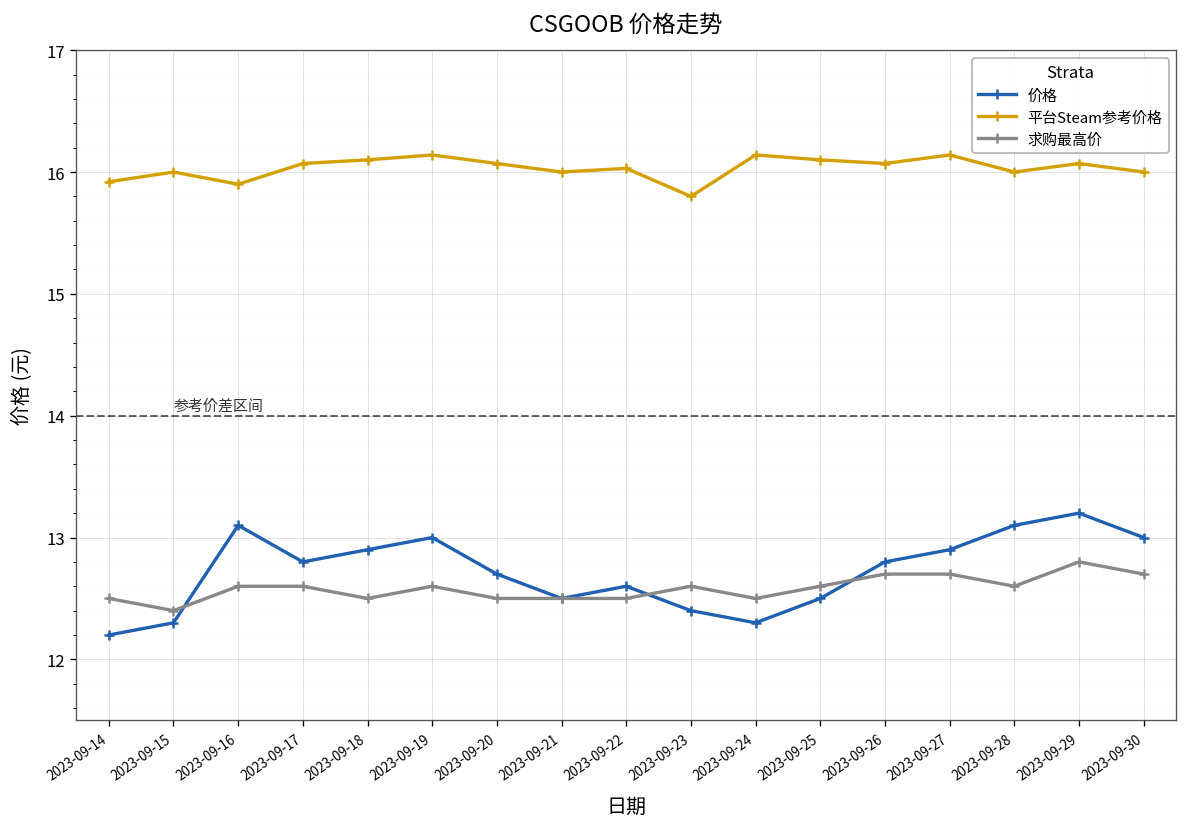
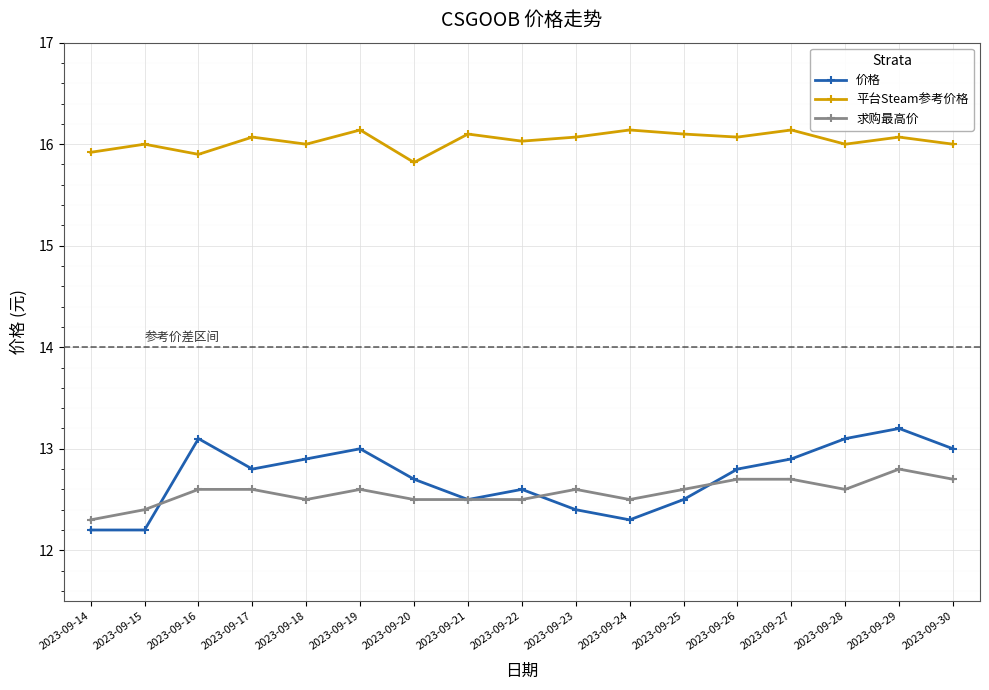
  {
    "价格": {
      "2023-09-14": 12.2,
-     "2023-09-15": 12.3,
+     "2023-09-15": 12.2,
      "2023-09-16": 13.1,
      "2023-09-17": 12.8,
      "2023-09-18": 12.9,
      "2023-09-19": 13.0,
      "2023-09-20": 12.7,
      "2023-09-22": 12.6,
      "2023-09-23": 12.4,
      "2023-09-24": 12.3,
      "2023-09-25": 12.5,
      "2023-09-26": 12.8,
      "2023-09-27": 12.9,
      "2023-09-28": 13.1,
      "2023-09-29": 13.2,
      "2023-09-30": 13.0
    },
    "平台Steam参考价格": {
      "2023-09-14": 15.92,
      "2023-09-15": 16.00,
      "2023-09-16": 15.90,
      "2023-09-17": 16.07,
-     "2023-09-18": 16.1,
+     "2023-09-18": 16.0,
      "2023-09-19": 16.14,
-     "2023-09-20": 16.07,
-     "2023-09-21": 16.0,
+     "2023-09-20": 15.82,
+     "2023-09-21": 16.1,
      "2023-09-22": 16.03,
-     "2023-09-23": 15.80,
+     "2023-09-23": 16.07,
      "2023-09-24": 16.14,
      "2023-09-25": 16.10,
      "2023-09-26": 16.07,
      "2023-09-27": 16.14,
      "2023-09-28": 16.00,
      "2023-09-29": 16.07,
      "2023-09-30": 16.00
    },
    "求购最高价": {
-     "2023-09-14": 12.5,
+     "2023-09-14": 12.3,
      "2023-09-15": 12.4,
      "2023-09-16": 12.6,
      "2023-09-17": 12.6,
      "2023-09-18": 12.5,
      "2023-09-19": 12.6,
      "2023-09-20": 12.5,
      "2023-09-22": 12.5,
      "2023-09-23": 12.6,
      "2023-09-24": 12.5,
      "2023-09-25": 12.6,
      "2023-09-26": 12.7,
      "2023-09-27": 12.7,
      "2023-09-28": 12.6,
      "2023-09-29": 12.8,
      "2023-09-30": 12.7
    }
  }
